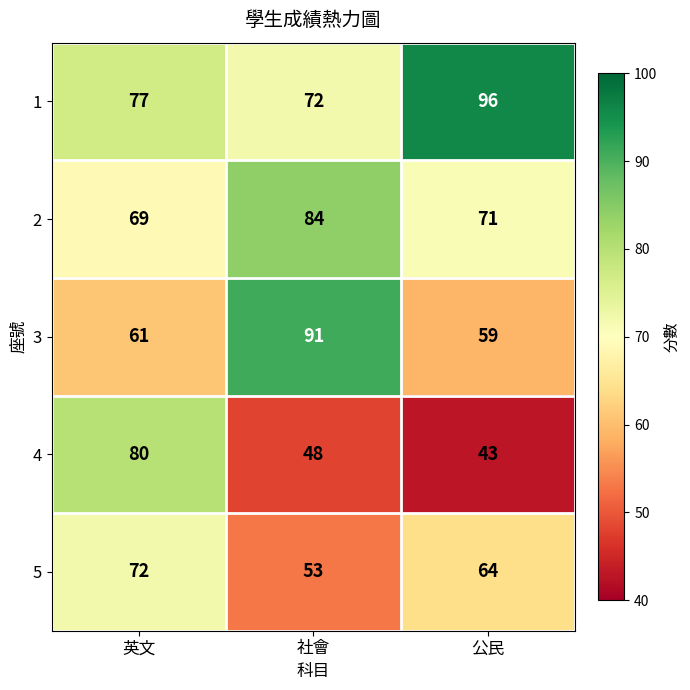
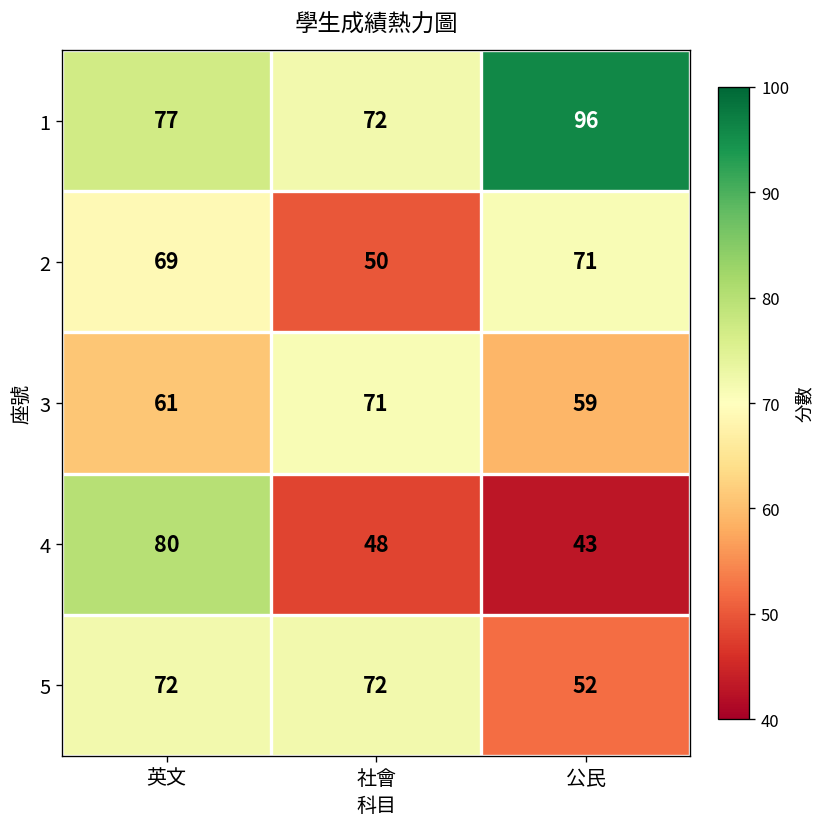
  {
    "1": {
      "英文": 77,
      "社會": 72,
      "公民": 96
    },
    "2": {
      "英文": 69,
-     "社會": 84,
+     "社會": 50,
      "公民": 71
    },
    "3": {
      "英文": 61,
-     "社會": 91,
+     "社會": 71,
      "公民": 59
    },
    "4": {
      "英文": 80,
      "社會": 48,
      "公民": 43
    },
    "5": {
      "英文": 72,
-     "社會": 53,
-     "公民": 64
+     "社會": 72,
+     "公民": 52
    }
  }
